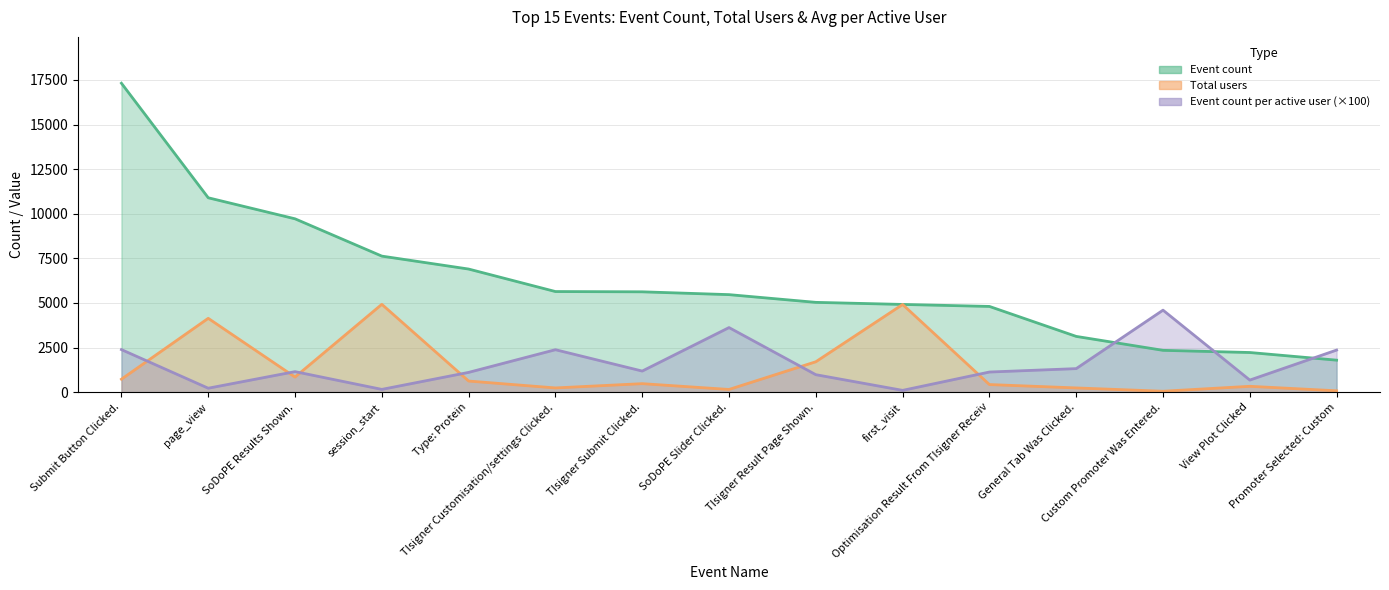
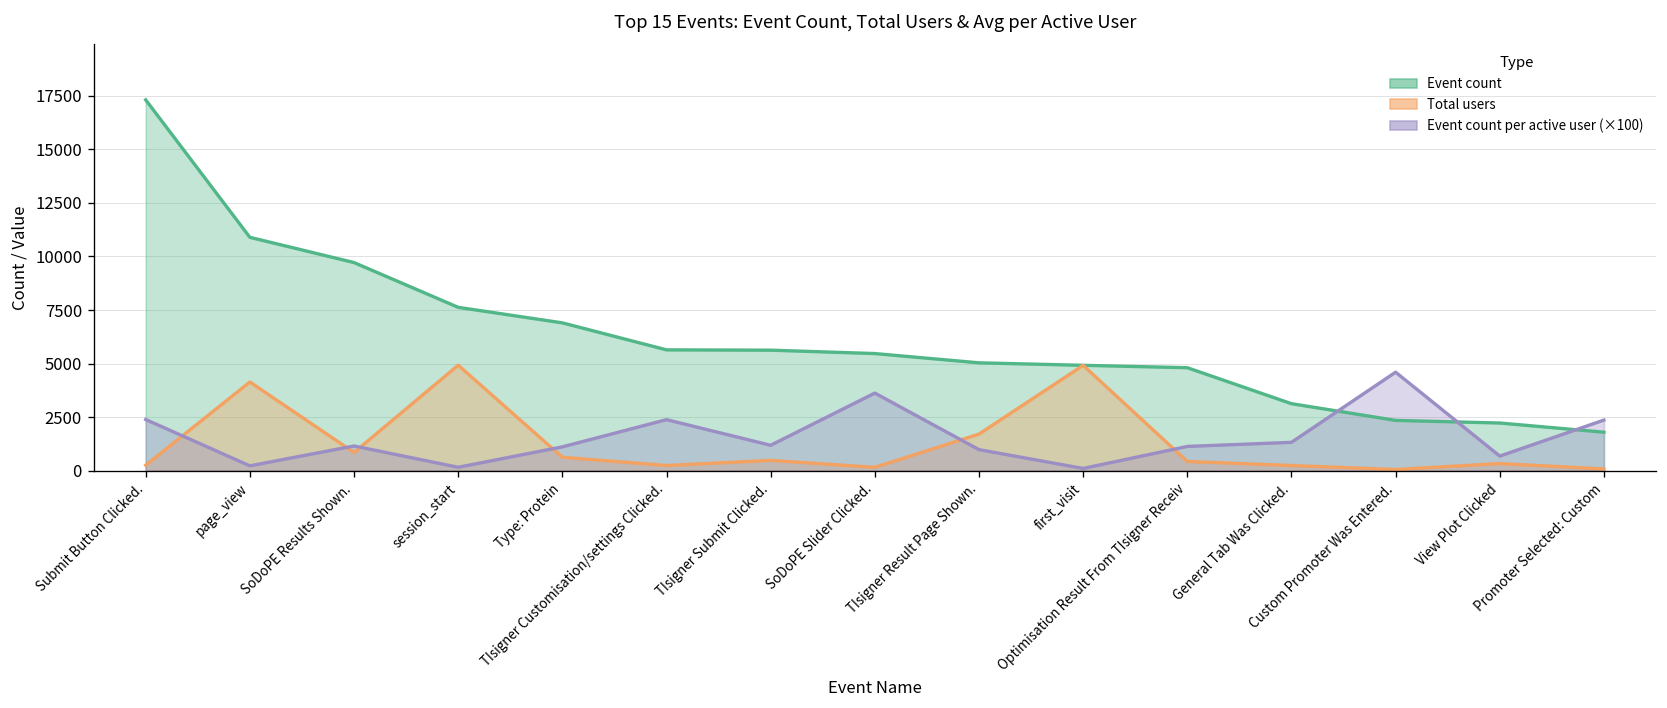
  {
    "Total users": {
-     "Submit Button Clicked.": 700,
+     "Submit Button Clicked.": 300,
      "page_view": 4100,
      "SoDoPE Results Shown.": 800,
      "session_start": 4900,
      "Type: Protein": 600,
      "TIsigner Customisation/settings Clicked.": 200,
      "TIsigner Submit Clicked.": 500,
      "SoDoPE Slider Clicked.": 200,
      "TIsigner Result Page Shown.": 1700,
      "Optimisation Result From TIsigner Receiv": 400,
      "General Tab Was Clicked.": 200,
      "Custom Promoter Was Entered.": 100,
      "View Plot Clicked": 300,
      "Promoter Selected: Custom": 100
    }
  }
